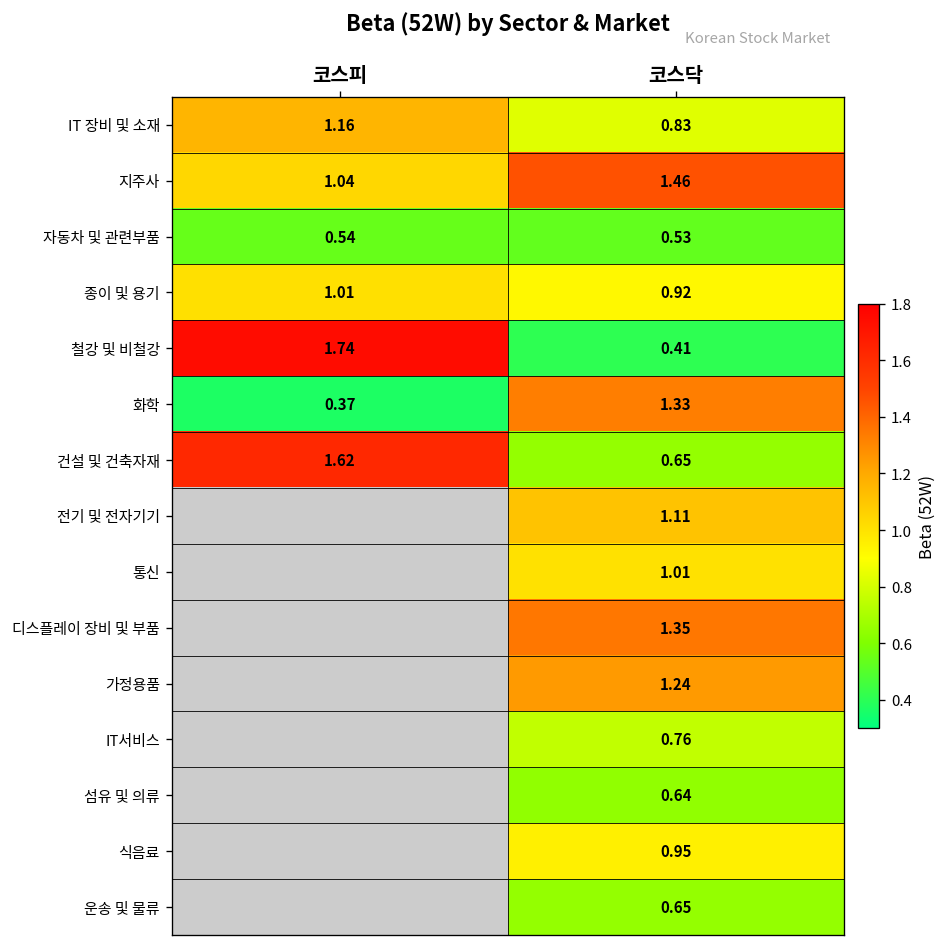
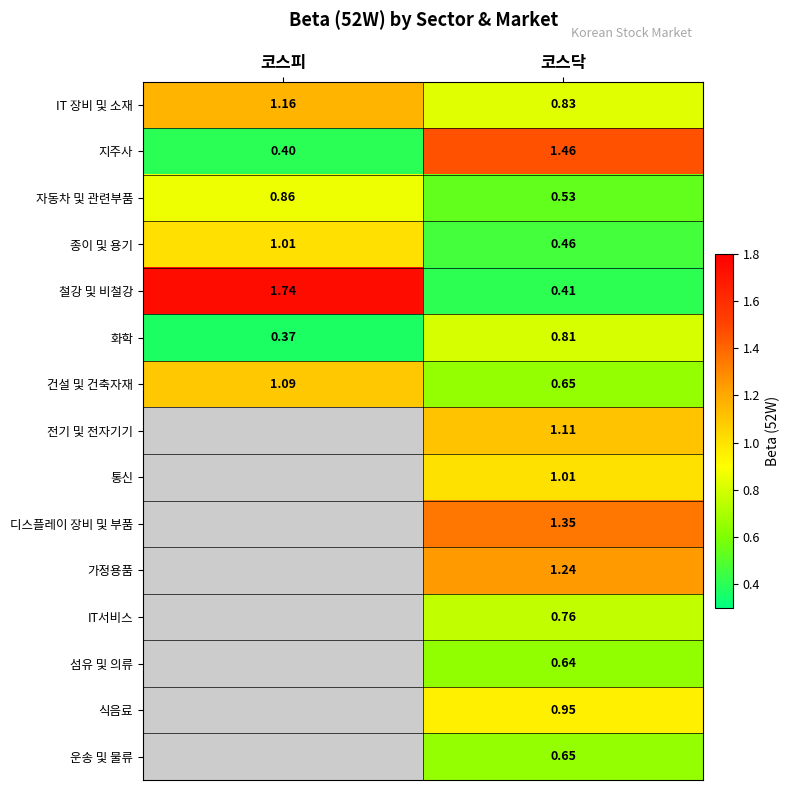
  {
    "IT 장비 및 소재": {
      "코스피": 1.16,
      "코스닥": 0.83
    },
    "지주사": {
-     "코스피": 1.04,
+     "코스피": 0.40,
      "코스닥": 1.46
    },
    "자동차 및 관련부품": {
-     "코스피": 0.54,
+     "코스피": 0.86,
      "코스닥": 0.53
    },
    "종이 및 용기": {
      "코스피": 1.01,
-     "코스닥": 0.92
+     "코스닥": 0.46
    },
    "철강 및 비철강": {
      "코스피": 1.74,
      "코스닥": 0.41
    },
    "화학": {
      "코스피": 0.37,
-     "코스닥": 1.33
+     "코스닥": 0.81
    },
    "건설 및 건축자재": {
-     "코스피": 1.62,
+     "코스피": 1.09,
      "코스닥": 0.65
    },
    "전기 및 전자기기": {
      "코스닥": 1.11
    },
    "통신": {
      "코스닥": 1.01
    },
    "디스플레이 장비 및 부품": {
      "코스닥": 1.35
    },
    "가정용품": {
      "코스닥": 1.24
    },
    "IT서비스": {
      "코스닥": 0.76
    },
    "섬유 및 의류": {
      "코스닥": 0.64
    },
    "식음료": {
      "코스닥": 0.95
    },
    "운송 및 물류": {
      "코스닥": 0.65
    }
  }
